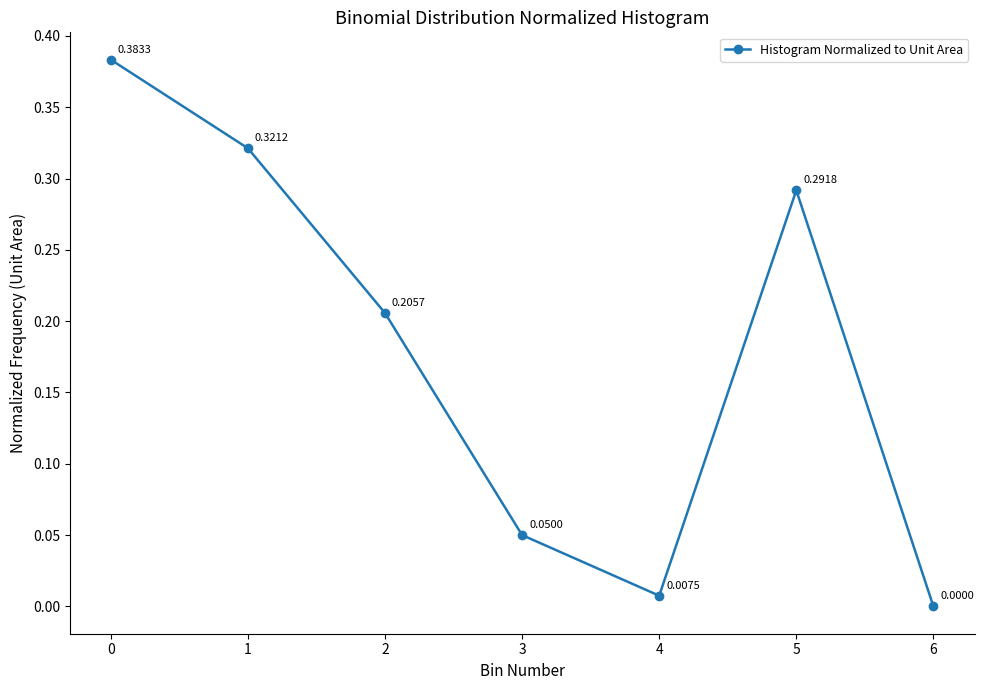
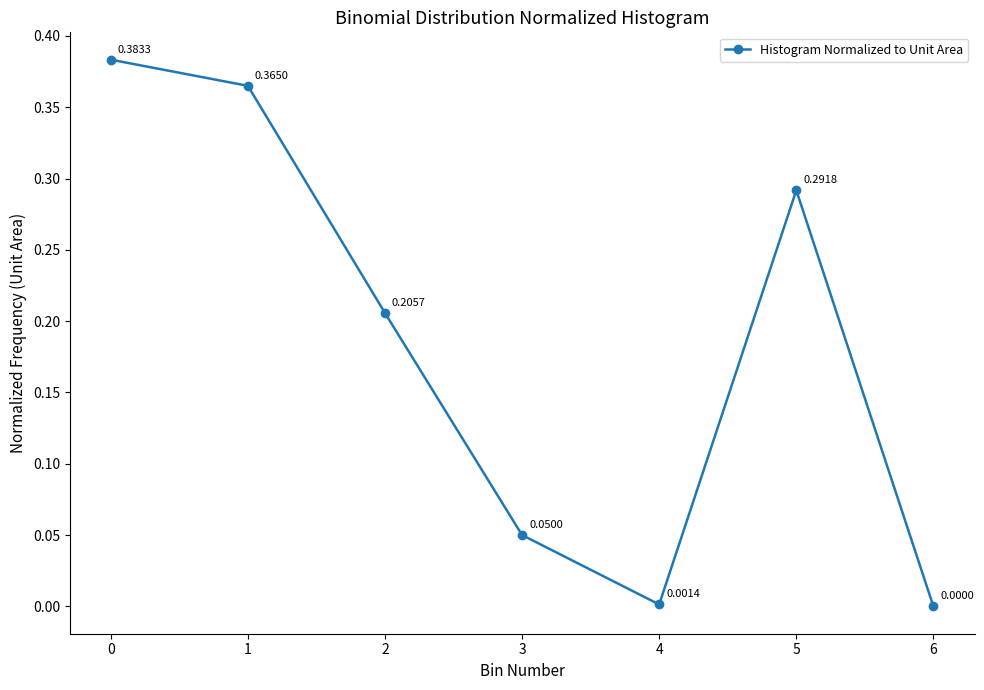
  {
    "0": 0.3833,
-   "1": 0.3212,
+   "1": 0.3650,
    "2": 0.2057,
    "3": 0.0500,
-   "4": 0.0075,
+   "4": 0.0014,
    "5": 0.2918,
    "6": 0.0000
  }
